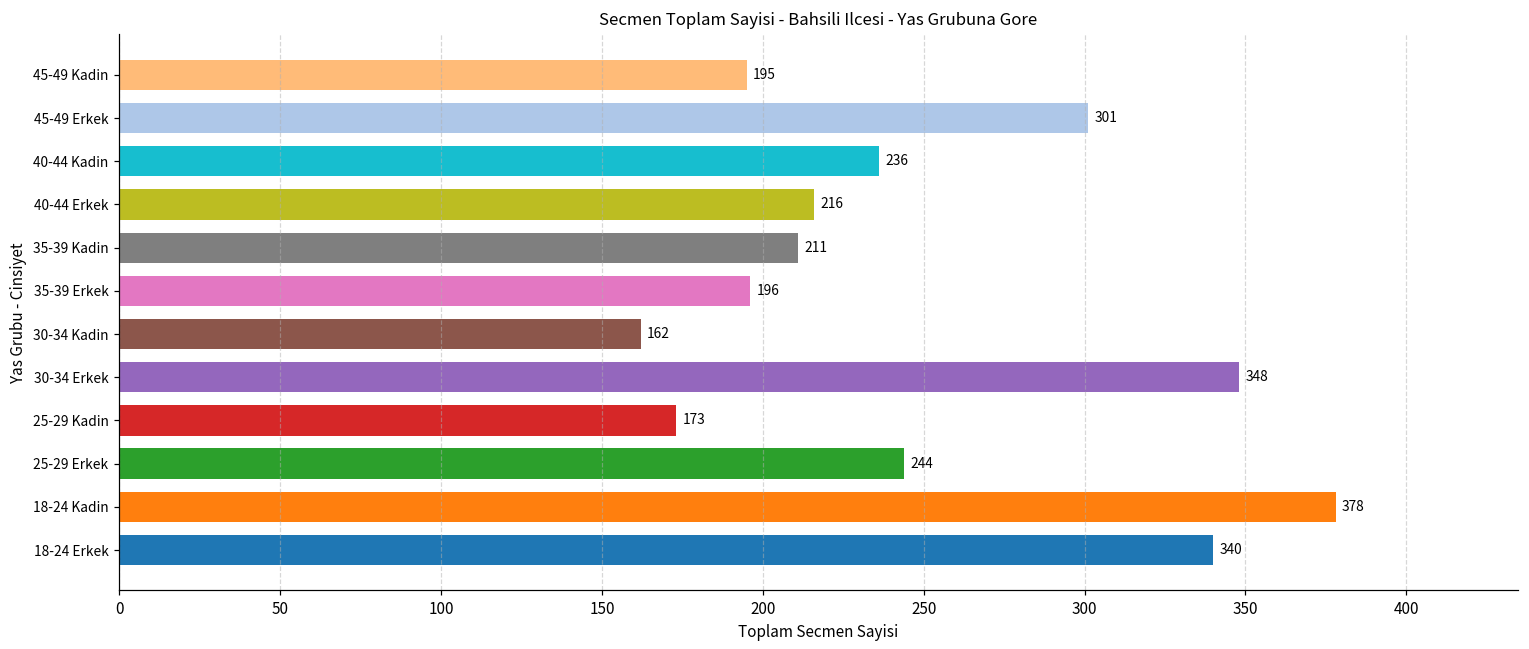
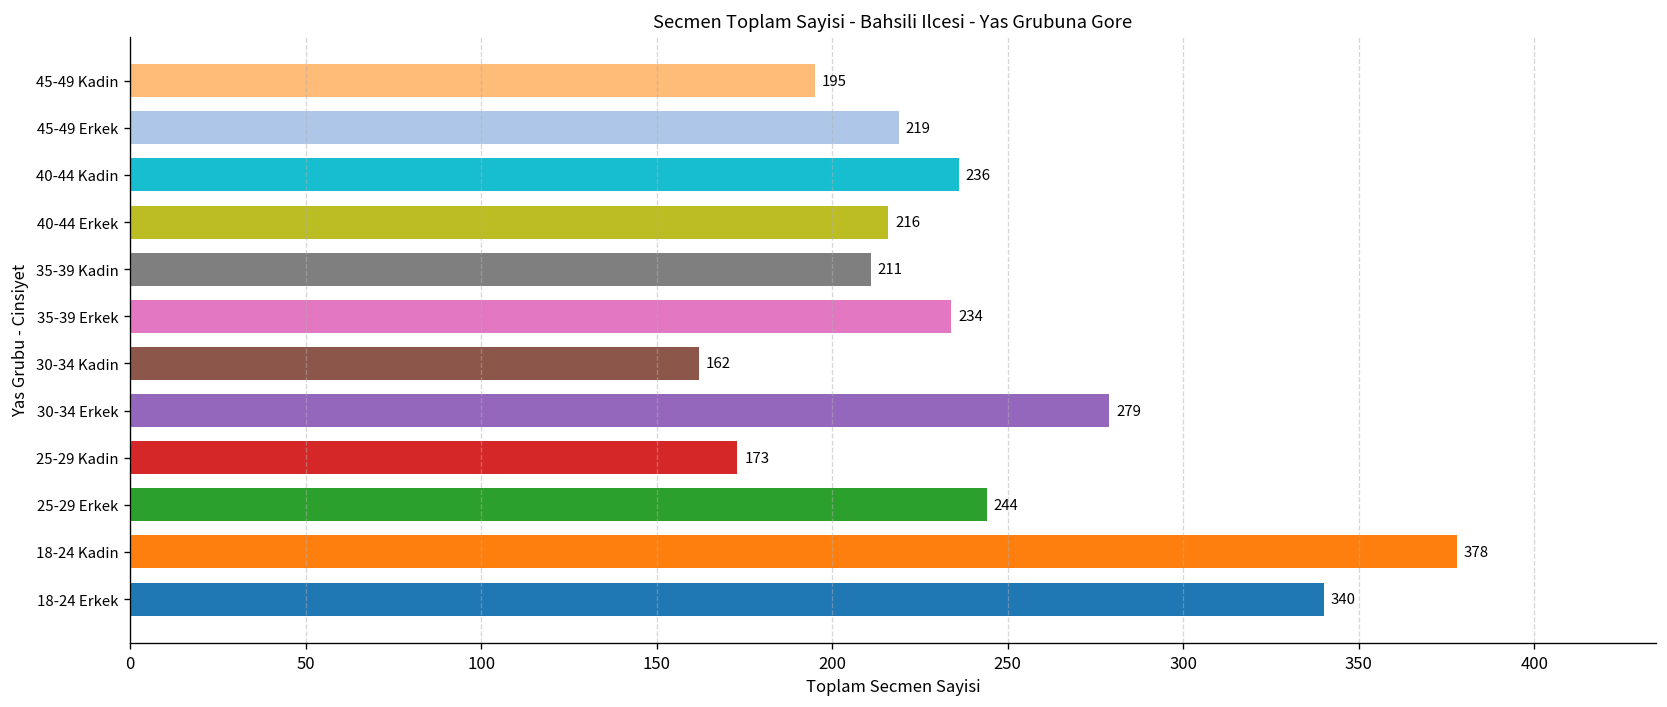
  {
    "45-49 Kadin": 195,
-   "45-49 Erkek": 301,
+   "45-49 Erkek": 219,
    "40-44 Kadin": 236,
    "40-44 Erkek": 216,
    "35-39 Kadin": 211,
-   "35-39 Erkek": 196,
+   "35-39 Erkek": 234,
    "30-34 Kadin": 162,
-   "30-34 Erkek": 348,
+   "30-34 Erkek": 279,
    "25-29 Kadin": 173,
    "25-29 Erkek": 244,
    "18-24 Kadin": 378,
    "18-24 Erkek": 340
  }
